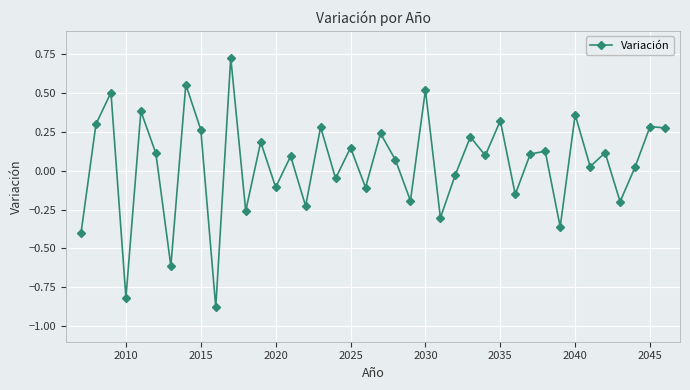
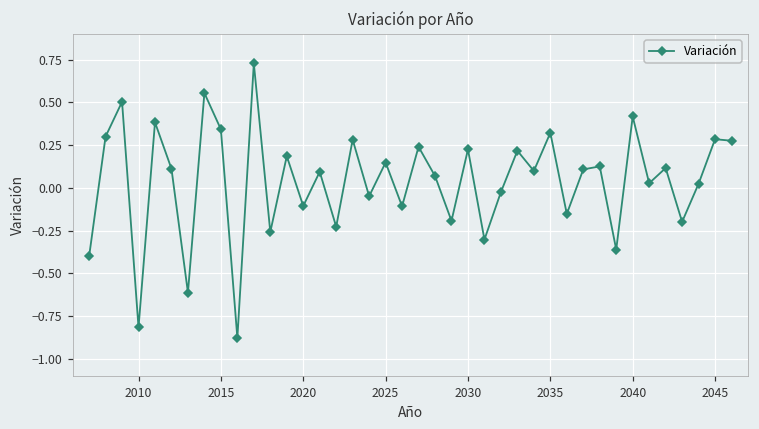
  {
    "2010": -0.82,
-   "2015": 0.26,
+   "2015": 0.34,
    "2020": -0.11,
    "2025": 0.15,
-   "2030": 0.52,
+   "2030": 0.22,
    "2035": 0.32,
-   "2040": 0.36,
+   "2040": 0.42,
    "2045": 0.28
  }
